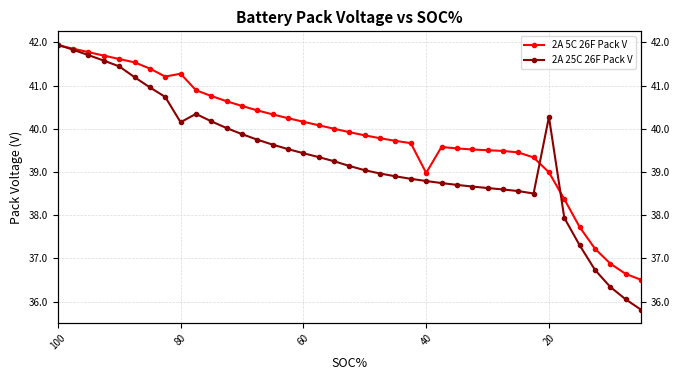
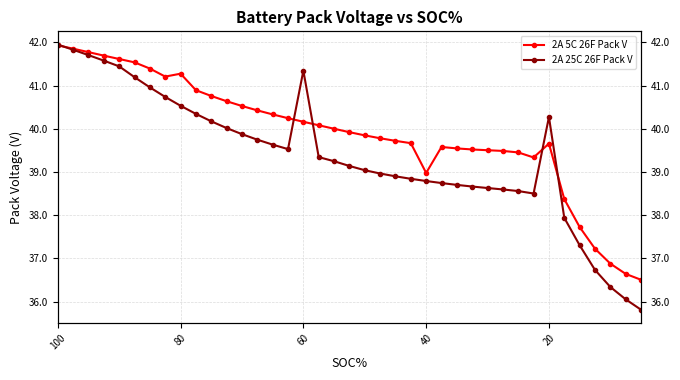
  {
    "2A 5C 26F Pack V": {
      "80": 41.3,
      "60": 40.2,
      "40": 39.0,
-     "20": 39.0
+     "20": 39.7
    },
    "2A 25C 26F Pack V": {
-     "80": 40.2,
-     "60": 39.4,
+     "80": 40.5,
+     "60": 41.3,
      "40": 38.8,
      "20": 40.3
    }
  }
